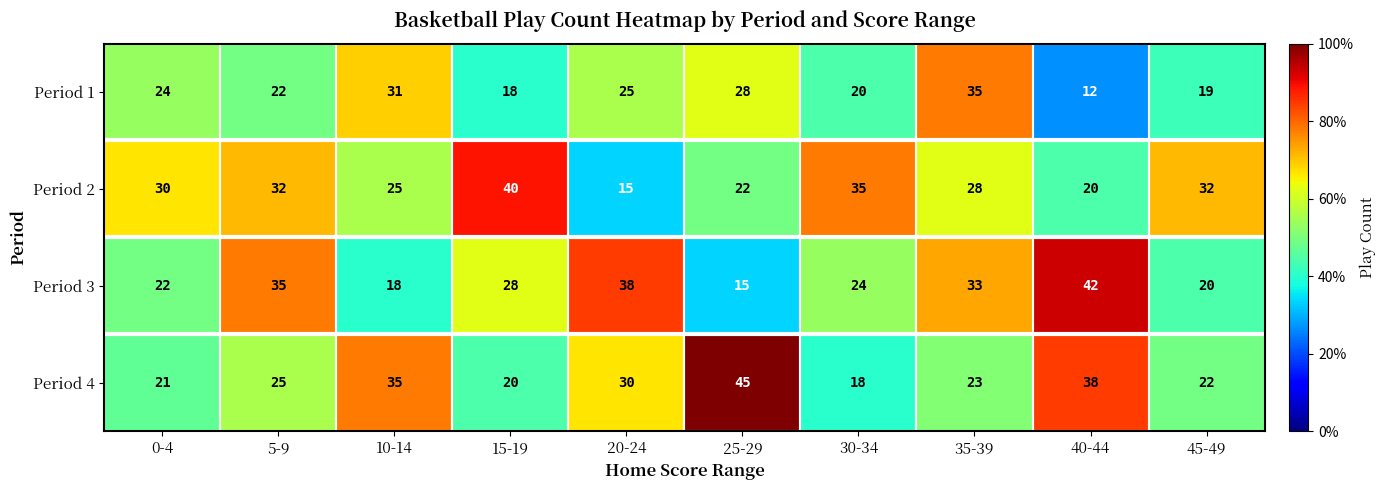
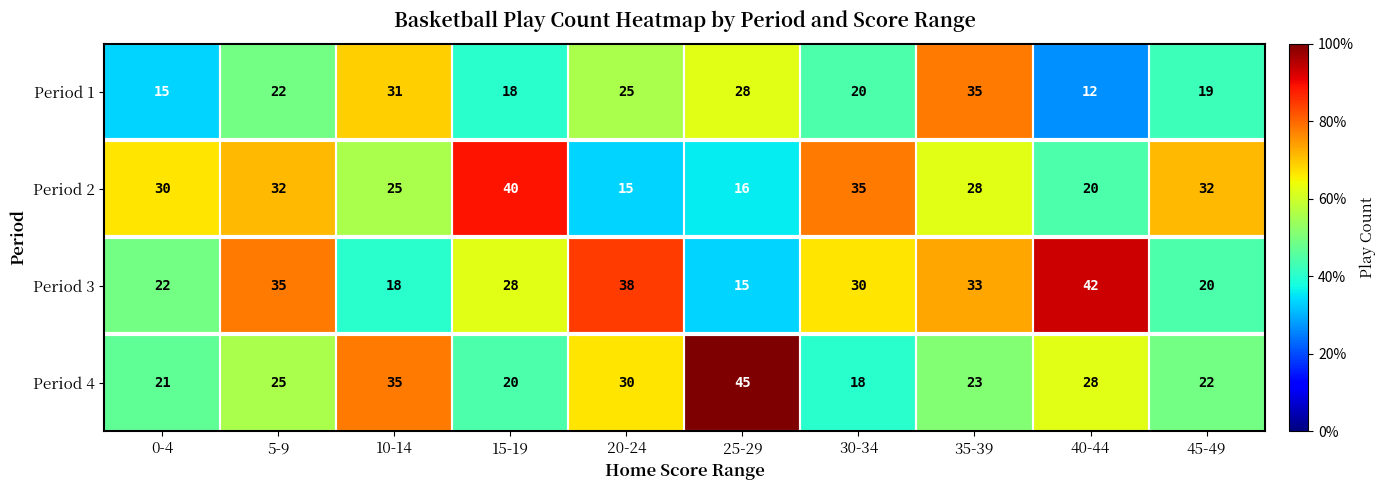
  {
    "Period 1": {
-     "0-4": 24,
+     "0-4": 15,
      "5-9": 22,
      "10-14": 31,
      "15-19": 18,
      "20-24": 25,
      "25-29": 28,
      "30-34": 20,
      "35-39": 35,
      "40-44": 12,
      "45-49": 19
    },
    "Period 2": {
      "0-4": 30,
      "5-9": 32,
      "10-14": 25,
      "15-19": 40,
      "20-24": 15,
-     "25-29": 22,
+     "25-29": 16,
      "30-34": 35,
      "35-39": 28,
      "40-44": 20,
      "45-49": 32
    },
    "Period 3": {
      "0-4": 22,
      "5-9": 35,
      "10-14": 18,
      "15-19": 28,
      "20-24": 38,
      "25-29": 15,
-     "30-34": 24,
+     "30-34": 30,
      "35-39": 33,
      "40-44": 42,
      "45-49": 20
    },
    "Period 4": {
      "0-4": 21,
      "5-9": 25,
      "10-14": 35,
      "15-19": 20,
      "20-24": 30,
      "25-29": 45,
      "30-34": 18,
      "35-39": 23,
-     "40-44": 38,
+     "40-44": 28,
      "45-49": 22
    }
  }
